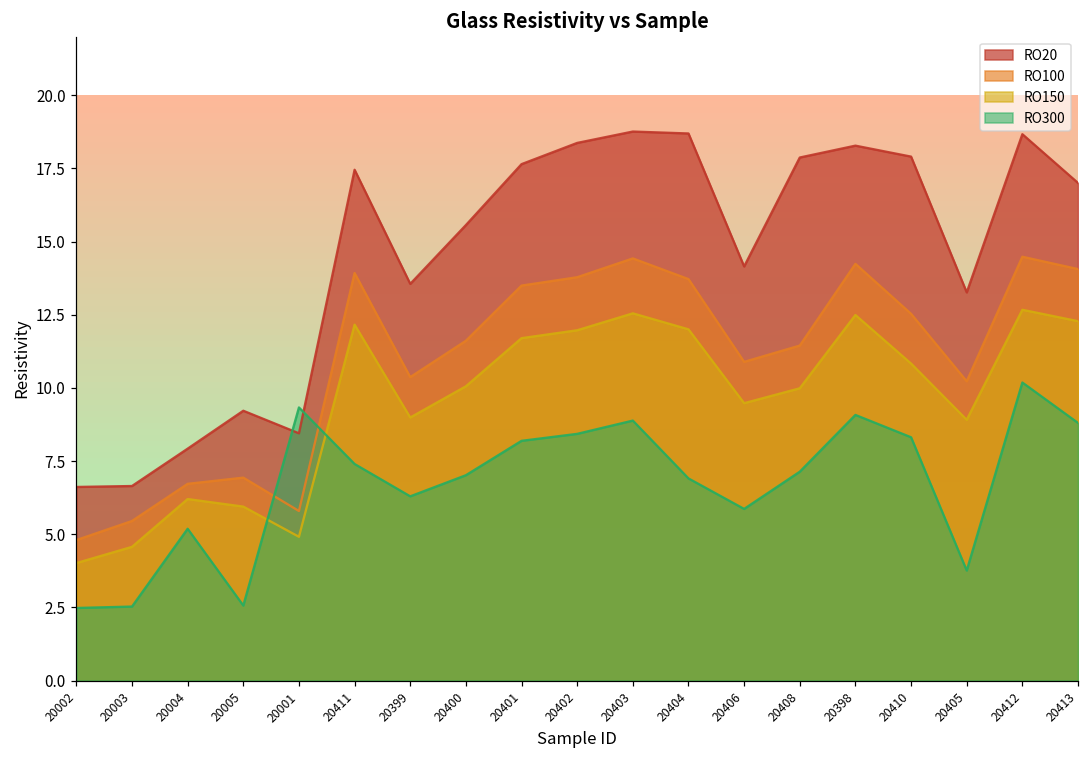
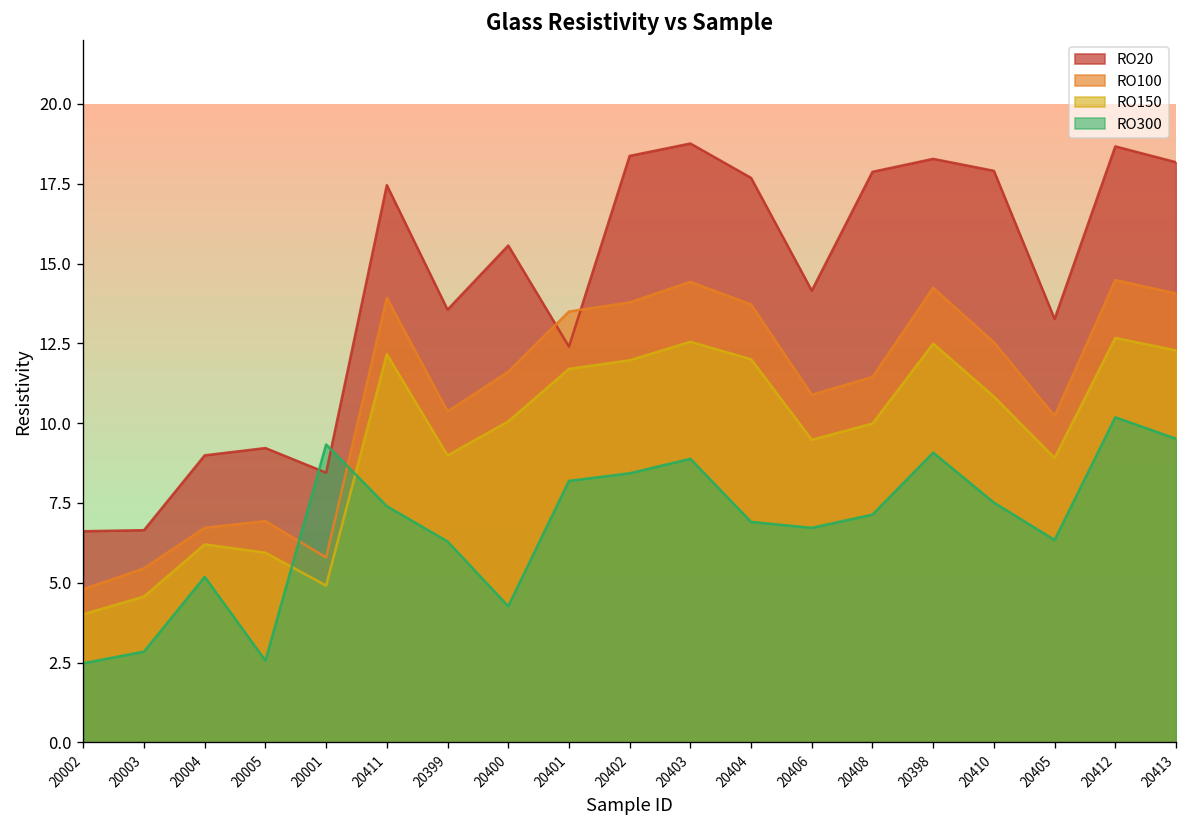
  {
    "RO20": {
      "20002": 6.6,
      "20003": 6.6,
-     "20004": 7.9,
+     "20004": 9.0,
      "20005": 9.2,
      "20001": 8.4,
      "20411": 17.5,
      "20399": 13.6,
      "20400": 15.6,
-     "20401": 17.6,
+     "20401": 12.4,
      "20402": 18.4,
      "20403": 18.8,
-     "20404": 18.7,
+     "20404": 17.7,
      "20406": 14.1,
      "20408": 17.9,
      "20398": 18.3,
      "20410": 17.9,
      "20405": 13.3,
      "20412": 18.7,
-     "20413": 17.0
+     "20413": 18.2
    },
    "RO300": {
      "20002": 2.5,
-     "20003": 2.5,
+     "20003": 2.8,
      "20004": 5.2,
      "20005": 2.6,
      "20001": 9.3,
      "20411": 7.4,
      "20399": 6.3,
-     "20400": 7.0,
+     "20400": 4.3,
      "20401": 8.2,
      "20402": 8.4,
      "20403": 8.9,
      "20404": 6.9,
-     "20406": 5.9,
+     "20406": 6.7,
      "20408": 7.1,
      "20398": 9.1,
-     "20410": 8.3,
-     "20405": 3.8,
+     "20410": 7.5,
+     "20405": 6.3,
      "20412": 10.2,
-     "20413": 8.8
+     "20413": 9.5
    }
  }
